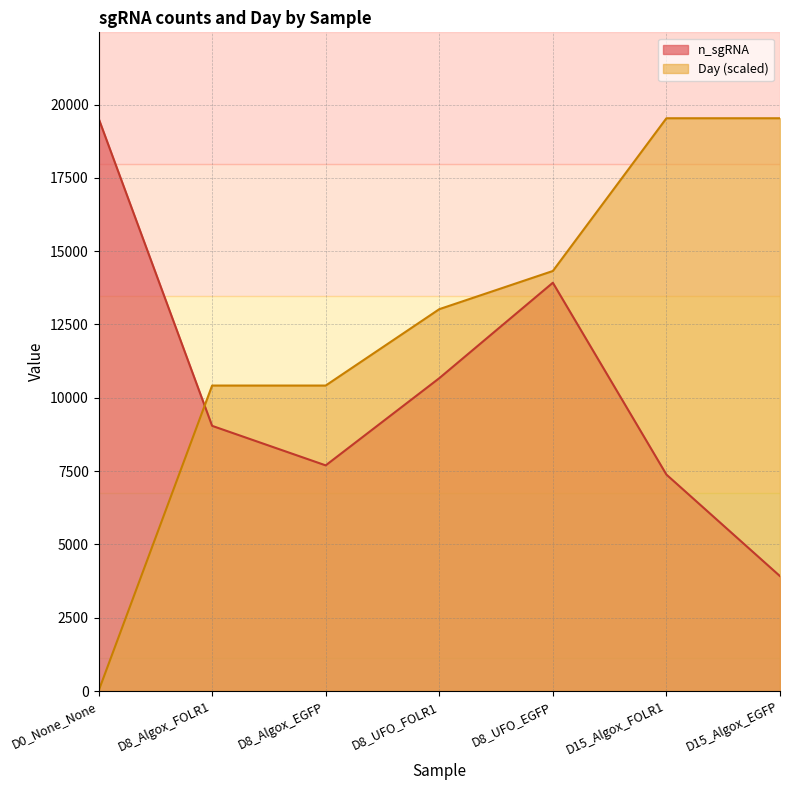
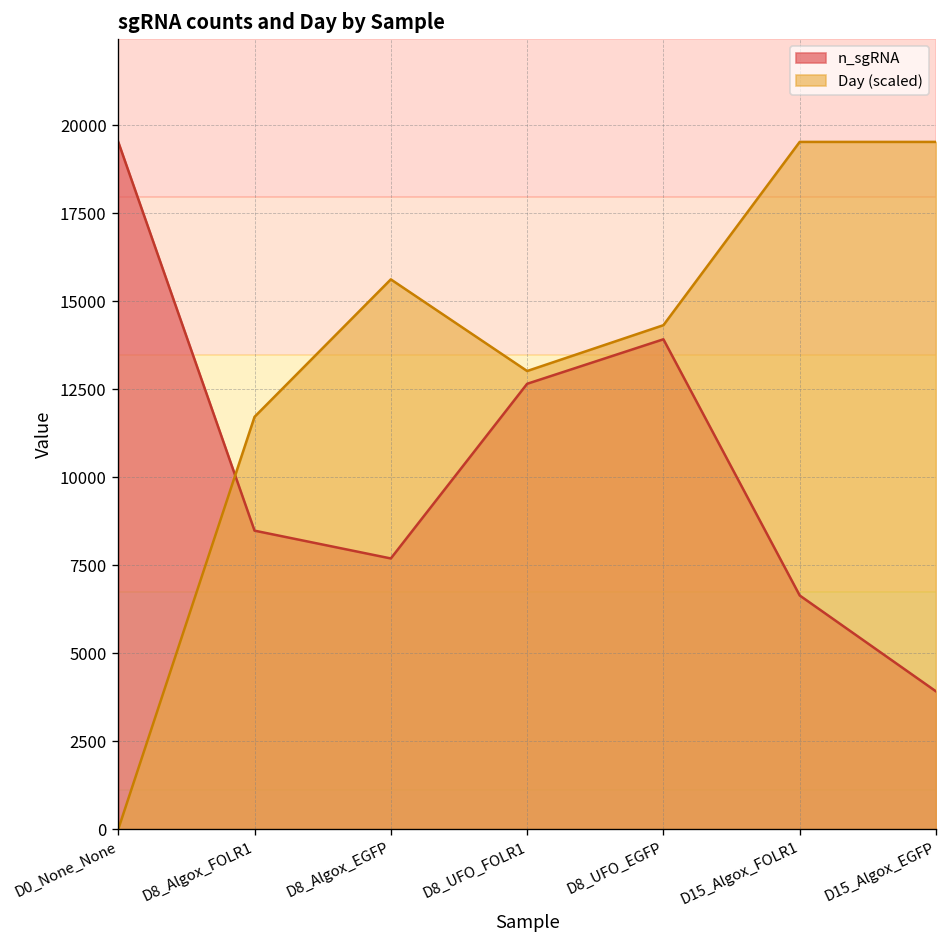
  {
    "n_sgRNA": {
      "D0_None_None": 19500,
-     "D8_Algox_FOLR1": 9000,
+     "D8_Algox_FOLR1": 8500,
      "D8_Algox_EGFP": 7700,
-     "D8_UFO_FOLR1": 10700,
+     "D8_UFO_FOLR1": 12700,
      "D8_UFO_EGFP": 13900,
-     "D15_Algox_FOLR1": 7400,
+     "D15_Algox_FOLR1": 6600,
      "D15_Algox_EGFP": 3900
    },
    "Day (scaled)": {
      "D0_None_None": 0,
-     "D8_Algox_FOLR1": 10400,
-     "D8_Algox_EGFP": 10400,
+     "D8_Algox_FOLR1": 11700,
+     "D8_Algox_EGFP": 15600,
      "D8_UFO_FOLR1": 13000,
      "D8_UFO_EGFP": 14300,
      "D15_Algox_FOLR1": 19500,
      "D15_Algox_EGFP": 19500
    }
  }
